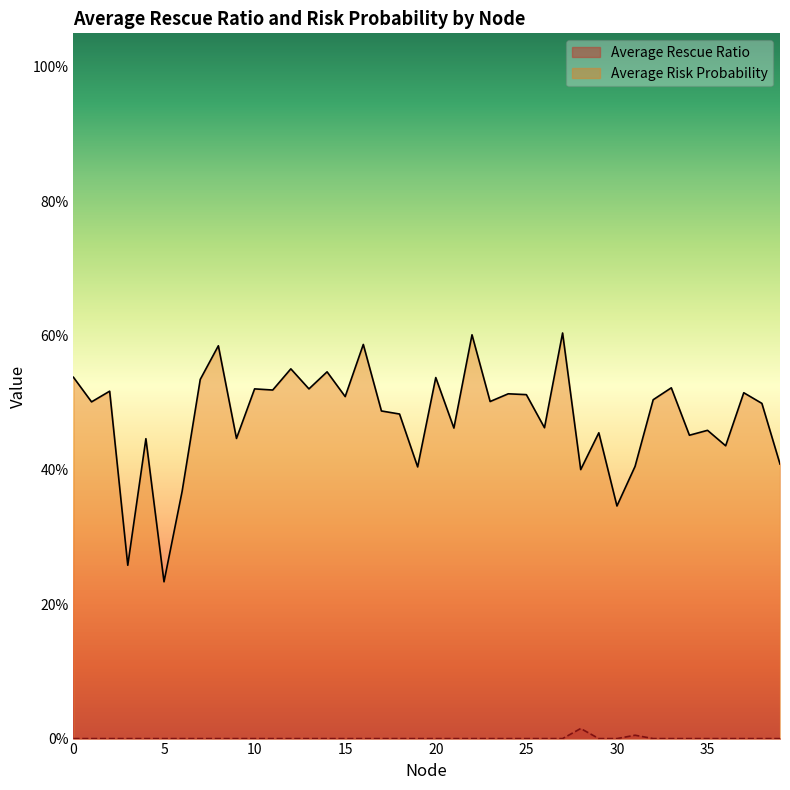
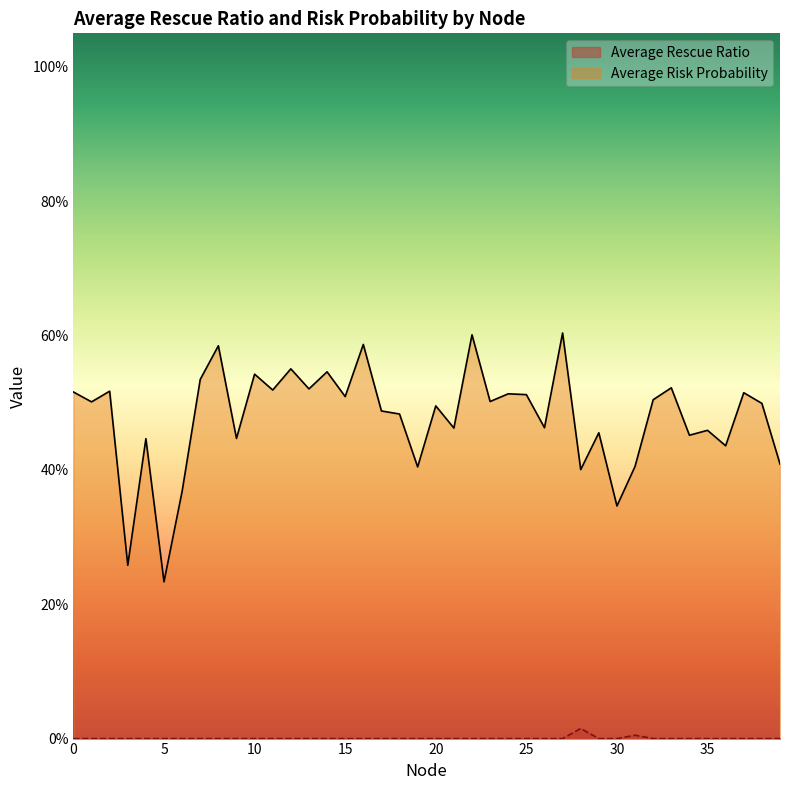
  {
    "Average Rescue Ratio": {
      "0": "0%",
      "5": "0%",
      "10": "0%",
      "15": "0%",
      "20": "0%",
      "25": "0%",
      "30": "0%",
      "35": "0%"
    },
    "Average Risk Probability": {
-     "0": "54%",
+     "0": "52%",
      "5": "23%",
-     "10": "52%",
+     "10": "54%",
      "15": "51%",
-     "20": "54%",
+     "20": "50%",
      "25": "51%",
      "30": "35%",
      "35": "46%"
    }
  }
